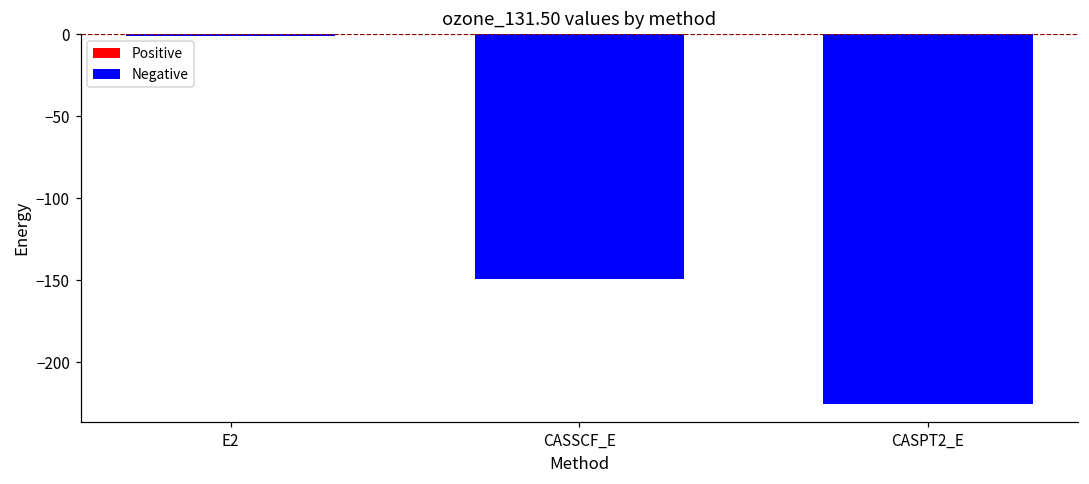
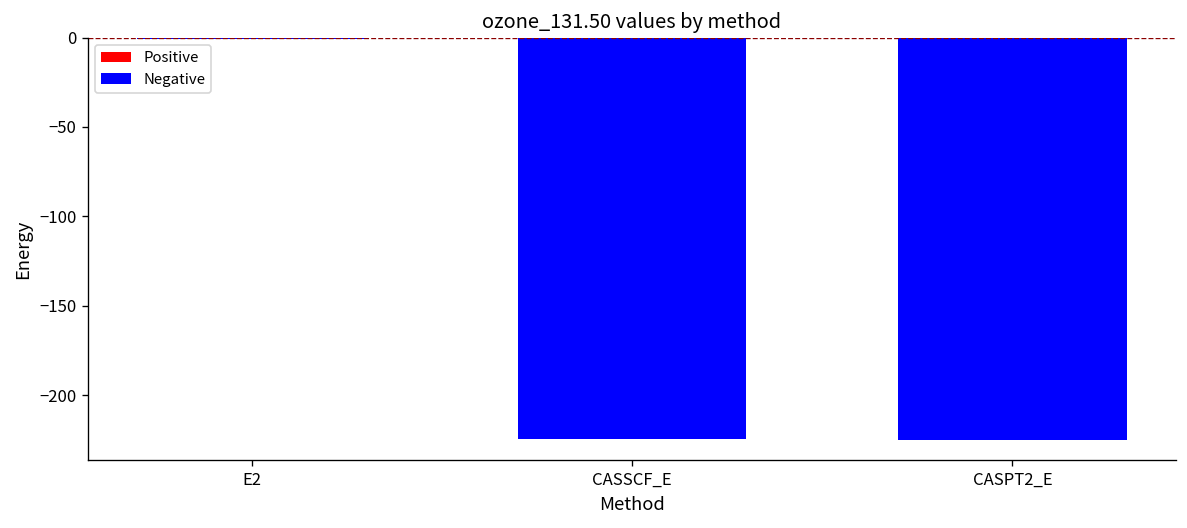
  {
    "Positive": {
      "E2": 0,
      "CASSCF_E": 0,
      "CASPT2_E": 0
    },
    "Negative": {
-     "CASSCF_E": -149,
+     "CASSCF_E": -225,
      "CASPT2_E": -225
    }
  }
